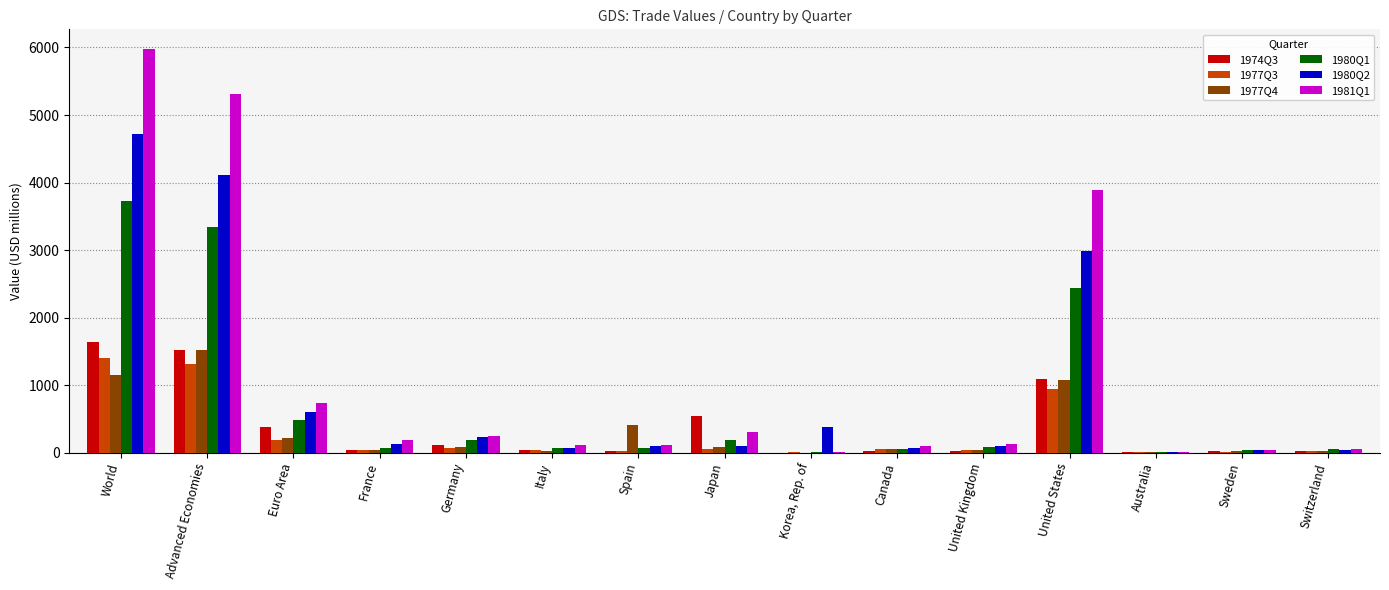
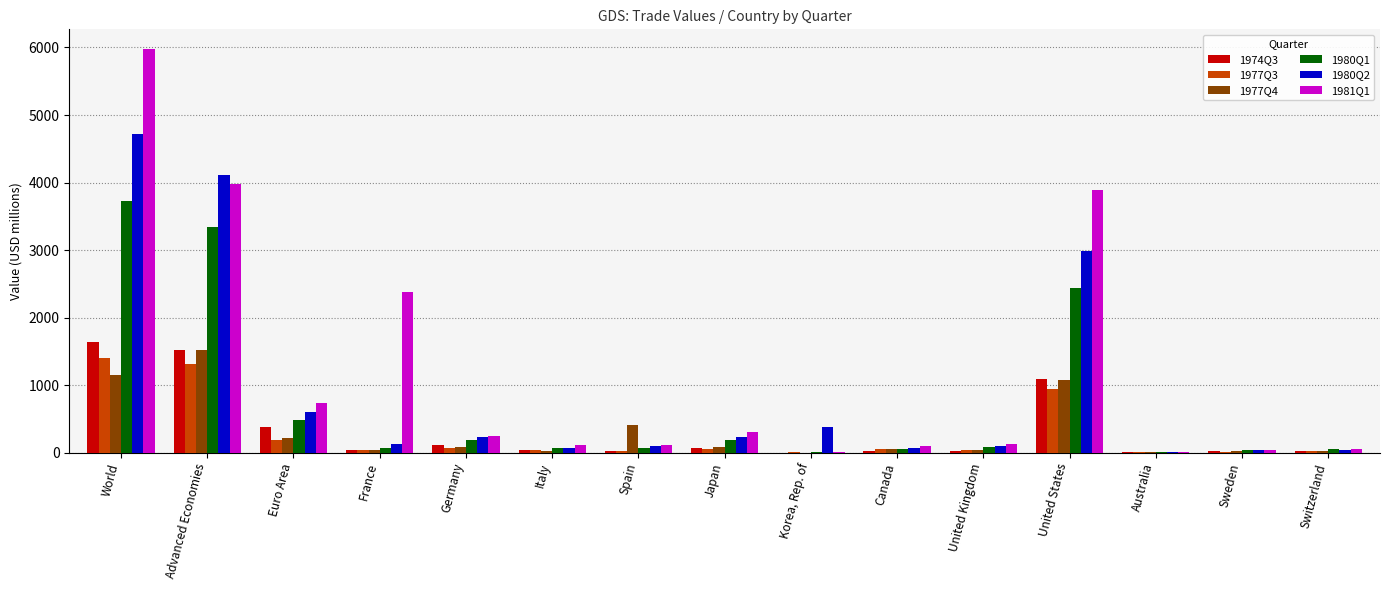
  {
    "1974Q3": {
      "World": 1600,
      "Advanced Economies": 1500,
      "Euro Area": 400,
      "Germany": 100,
-     "Japan": 500,
+     "Japan": 100,
      "United States": 1100
    },
    "1977Q3": {
      "World": 1400,
      "Advanced Economies": 1300,
      "Euro Area": 200,
      "France": 0,
      "Germany": 100,
      "Japan": 100,
      "Canada": 100,
      "United States": 900
    },
    "1977Q4": {
      "World": 1100,
      "Advanced Economies": 1500,
      "Euro Area": 200,
      "France": 0,
      "Germany": 100,
      "Spain": 400,
      "Japan": 100,
      "Canada": 0,
      "United States": 1100
    },
    "1980Q1": {
      "World": 3700,
      "Advanced Economies": 3300,
      "Euro Area": 500,
      "France": 100,
      "Germany": 200,
      "Italy": 100,
      "Spain": 100,
      "Japan": 200,
      "Canada": 100,
      "United Kingdom": 100,
      "United States": 2400,
      "Switzerland": 0
    },
    "1980Q2": {
      "World": 4700,
      "Advanced Economies": 4100,
      "Euro Area": 600,
      "France": 100,
      "Germany": 200,
      "Italy": 100,
      "Spain": 100,
-     "Japan": 100,
+     "Japan": 200,
      "Korea, Rep. of": 400,
      "Canada": 100,
      "United Kingdom": 100,
      "United States": 3000,
      "Switzerland": 0
    },
    "1981Q1": {
      "World": 6000,
-     "Advanced Economies": 5300,
+     "Advanced Economies": 4000,
      "Euro Area": 700,
-     "France": 200,
+     "France": 2400,
      "Germany": 200,
      "Italy": 100,
      "Spain": 100,
      "Japan": 300,
      "Canada": 100,
      "United Kingdom": 100,
      "United States": 3900,
      "Sweden": 0,
      "Switzerland": 100
    }
  }
